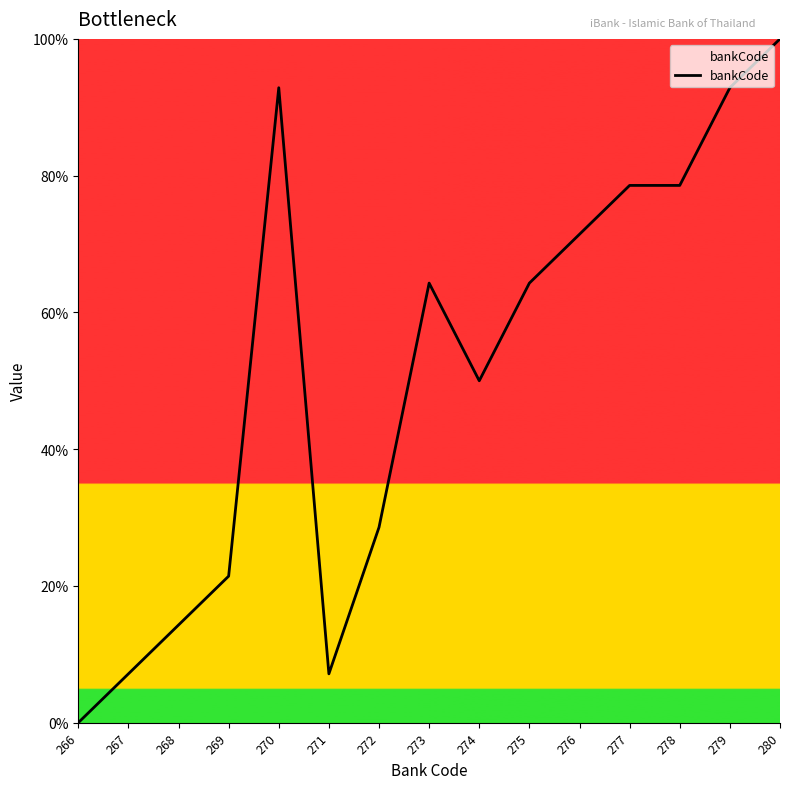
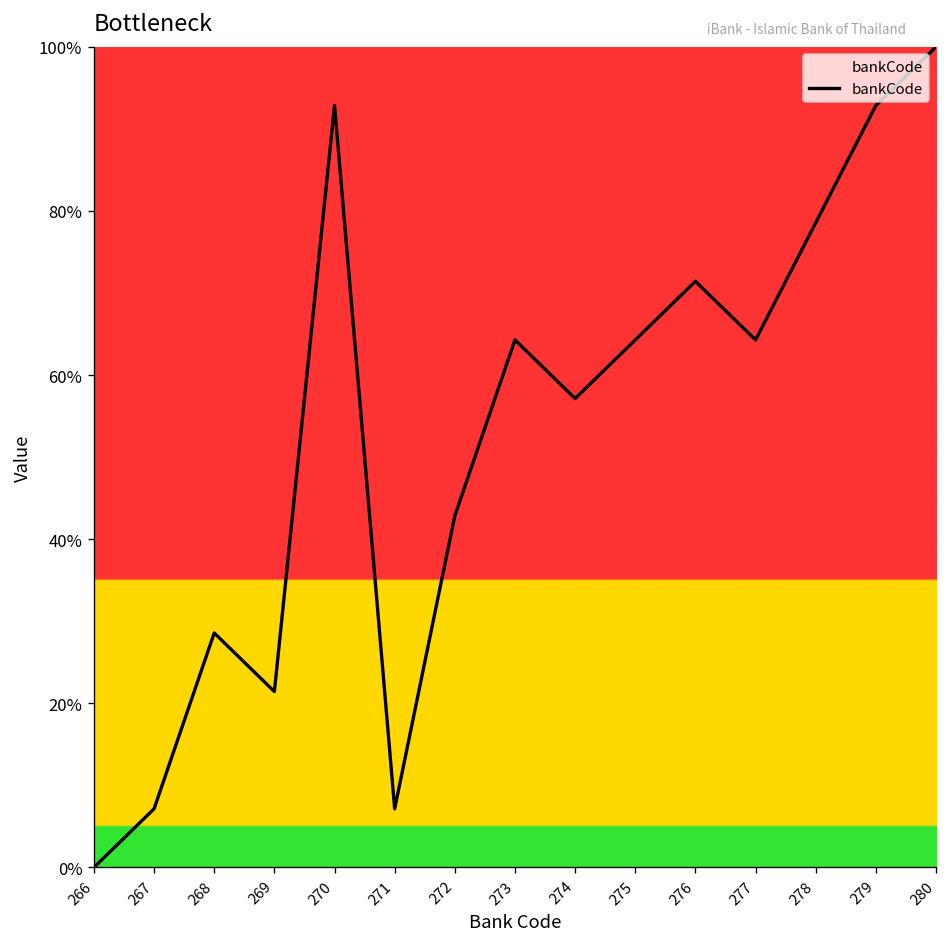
  {
    "266": "0%",
    "267": "7%",
-   "268": "14%",
+   "268": "29%",
    "269": "21%",
    "270": "93%",
    "271": "7%",
-   "272": "29%",
+   "272": "43%",
    "273": "64%",
-   "274": "50%",
+   "274": "57%",
    "275": "64%",
    "276": "71%",
-   "277": "79%",
+   "277": "64%",
    "278": "79%",
    "279": "93%",
    "280": "100%"
  }
